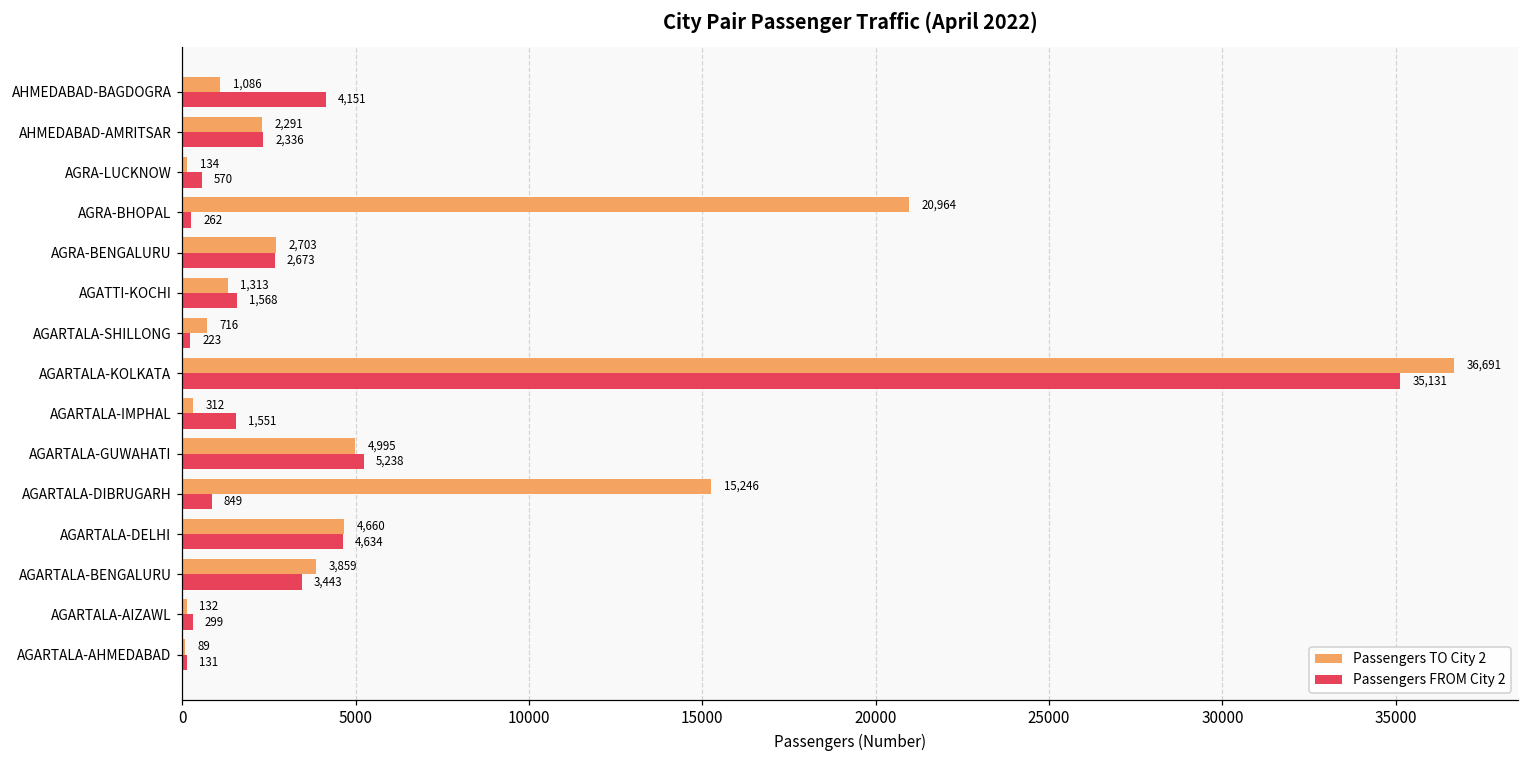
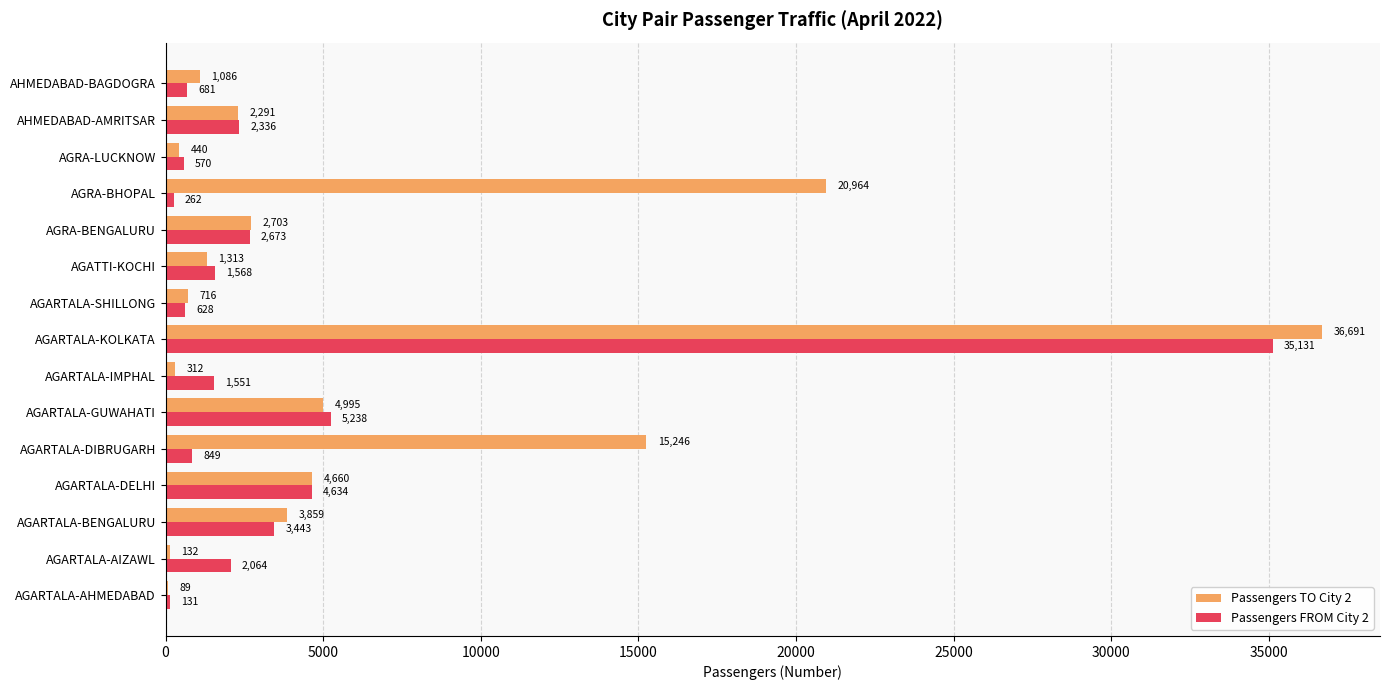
  {
    "Passengers TO City 2": {
      "AHMEDABAD-BAGDOGRA": "1,086",
      "AHMEDABAD-AMRITSAR": "2,291",
-     "AGRA-LUCKNOW": "134",
+     "AGRA-LUCKNOW": "440",
      "AGRA-BHOPAL": "20,964",
      "AGRA-BENGALURU": "2,703",
      "AGATTI-KOCHI": "1,313",
      "AGARTALA-SHILLONG": "716",
      "AGARTALA-KOLKATA": "36,691",
      "AGARTALA-IMPHAL": "312",
      "AGARTALA-GUWAHATI": "4,995",
      "AGARTALA-DIBRUGARH": "15,246",
      "AGARTALA-DELHI": "4,660",
      "AGARTALA-BENGALURU": "3,859",
      "AGARTALA-AIZAWL": "132",
      "AGARTALA-AHMEDABAD": "89"
    },
    "Passengers FROM City 2": {
-     "AHMEDABAD-BAGDOGRA": "4,151",
+     "AHMEDABAD-BAGDOGRA": "681",
      "AHMEDABAD-AMRITSAR": "2,336",
      "AGRA-LUCKNOW": "570",
      "AGRA-BHOPAL": "262",
      "AGRA-BENGALURU": "2,673",
      "AGATTI-KOCHI": "1,568",
-     "AGARTALA-SHILLONG": "223",
+     "AGARTALA-SHILLONG": "628",
      "AGARTALA-KOLKATA": "35,131",
      "AGARTALA-IMPHAL": "1,551",
      "AGARTALA-GUWAHATI": "5,238",
      "AGARTALA-DIBRUGARH": "849",
      "AGARTALA-DELHI": "4,634",
      "AGARTALA-BENGALURU": "3,443",
-     "AGARTALA-AIZAWL": "299",
+     "AGARTALA-AIZAWL": "2,064",
      "AGARTALA-AHMEDABAD": "131"
    }
  }
